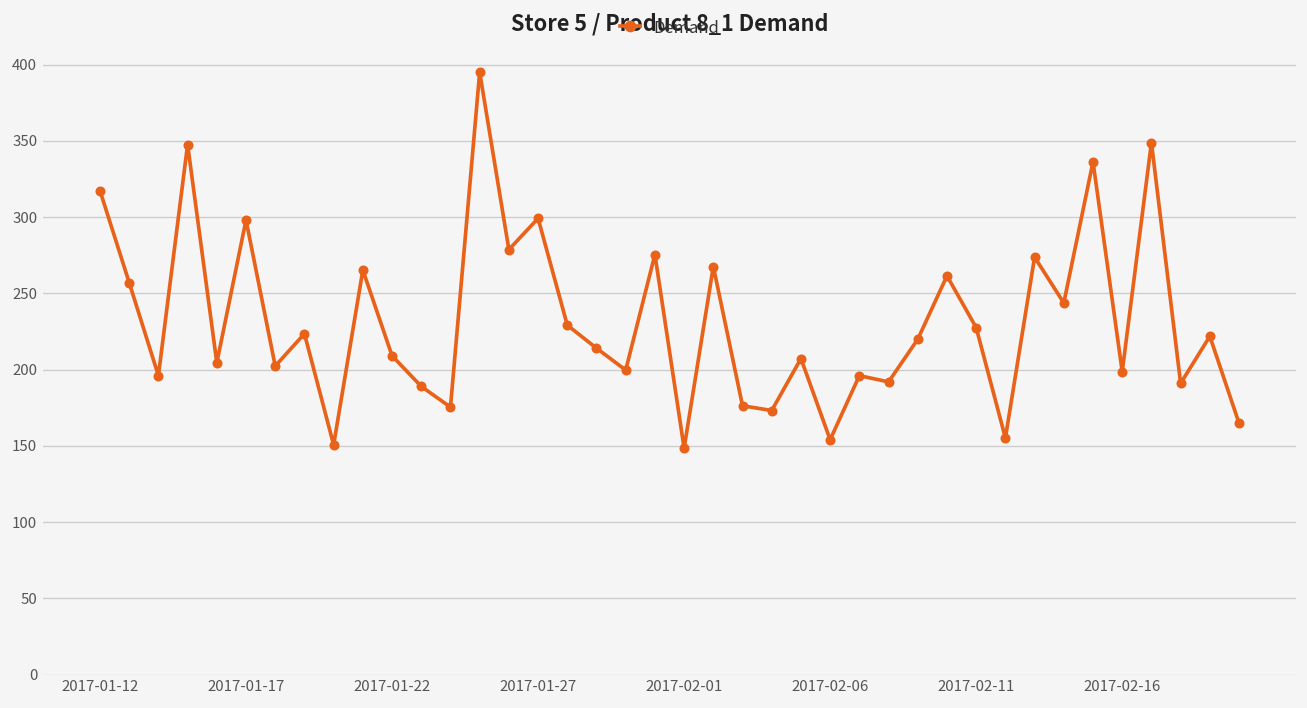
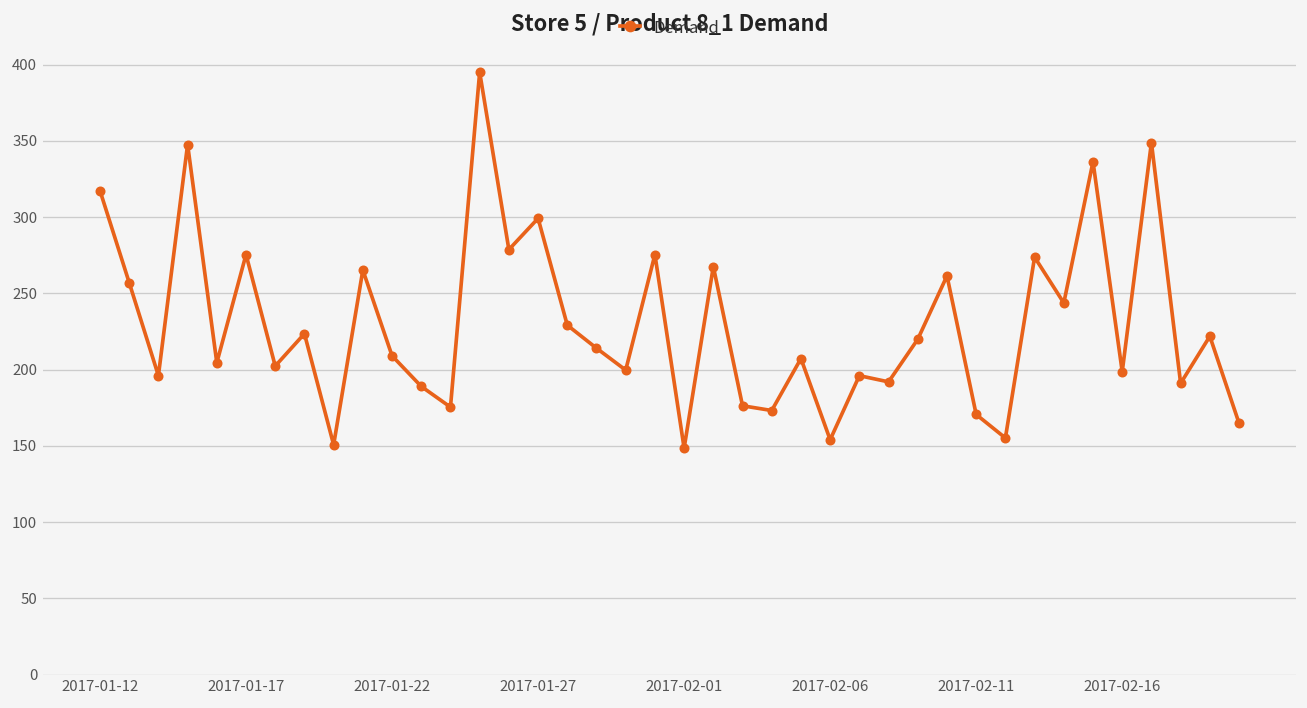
  {
    "2017-01-12": 317,
-   "2017-01-17": 298,
+   "2017-01-17": 275,
    "2017-01-22": 209,
    "2017-01-27": 299,
    "2017-02-01": 148,
    "2017-02-06": 154,
-   "2017-02-11": 228,
+   "2017-02-11": 171,
    "2017-02-16": 199
  }
